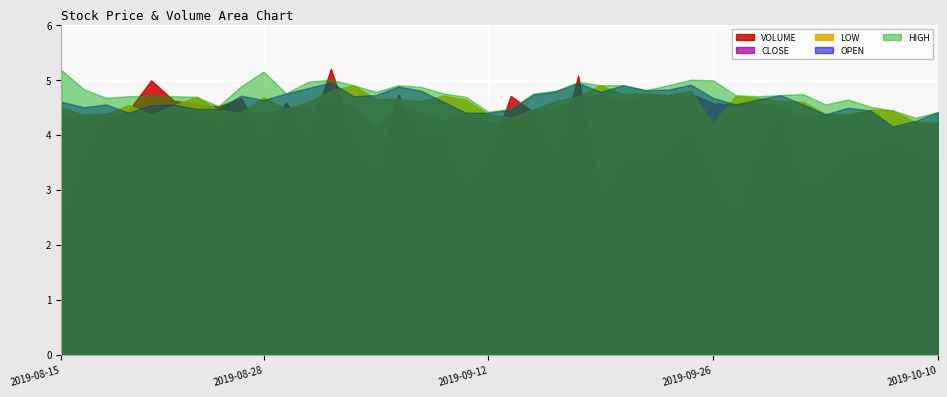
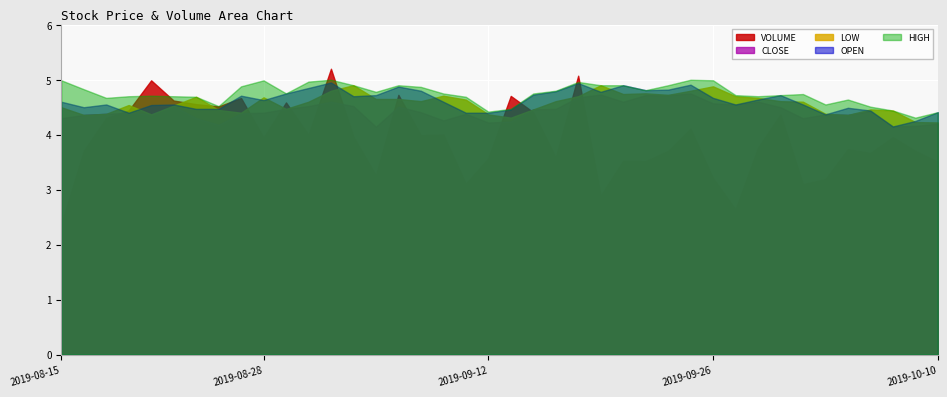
  {
    "VOLUME": {
      "2019-08-15": 2.4,
      "2019-08-28": 3.9,
      "2019-09-12": 3.6,
      "2019-09-26": 3.2,
      "2019-10-10": 3.5
    },
    "CLOSE": {
      "2019-08-15": 4.3,
      "2019-08-28": 4.4,
      "2019-09-12": 4.2,
      "2019-09-26": 4.6
    },
    "LOW": {
      "2019-08-15": 4.5,
      "2019-08-28": 4.7,
-     "2019-09-26": 4.2
+     "2019-09-26": 4.9
    },
    "OPEN": {
      "2019-08-15": 4.6,
      "2019-08-28": 4.6,
      "2019-09-26": 4.7
    },
    "HIGH": {
-     "2019-08-15": 5.2,
-     "2019-08-28": 5.1,
+     "2019-08-15": 5.0,
+     "2019-08-28": 5.0,
      "2019-09-26": 5.0
    }
  }
